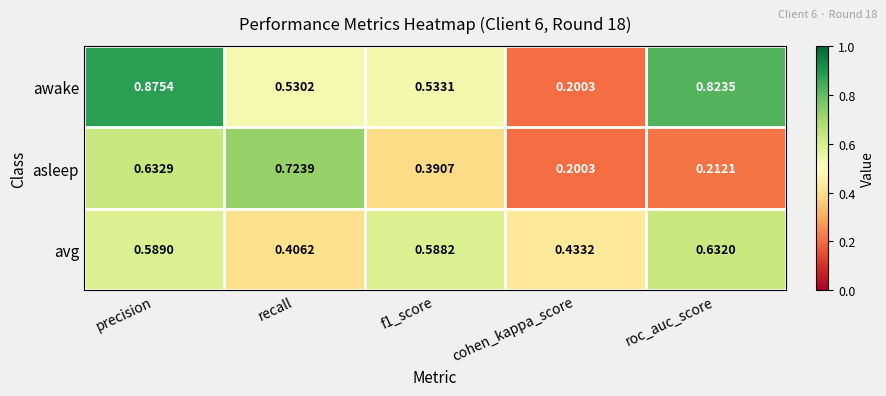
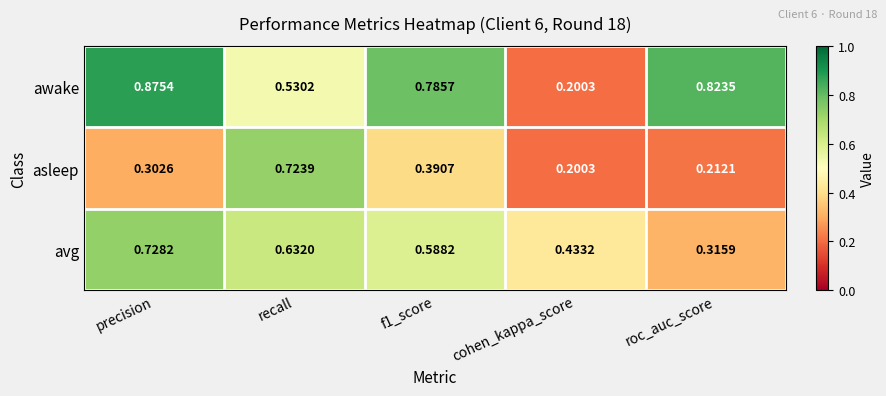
  {
    "awake": {
      "precision": 0.8754,
      "recall": 0.5302,
-     "f1_score": 0.5331,
+     "f1_score": 0.7857,
      "cohen_kappa_score": 0.2003,
      "roc_auc_score": 0.8235
    },
    "asleep": {
-     "precision": 0.6329,
+     "precision": 0.3026,
      "recall": 0.7239,
      "f1_score": 0.3907,
      "cohen_kappa_score": 0.2003,
      "roc_auc_score": 0.2121
    },
    "avg": {
-     "precision": 0.5890,
-     "recall": 0.4062,
+     "precision": 0.7282,
+     "recall": 0.6320,
      "f1_score": 0.5882,
      "cohen_kappa_score": 0.4332,
-     "roc_auc_score": 0.6320
+     "roc_auc_score": 0.3159
    }
  }
